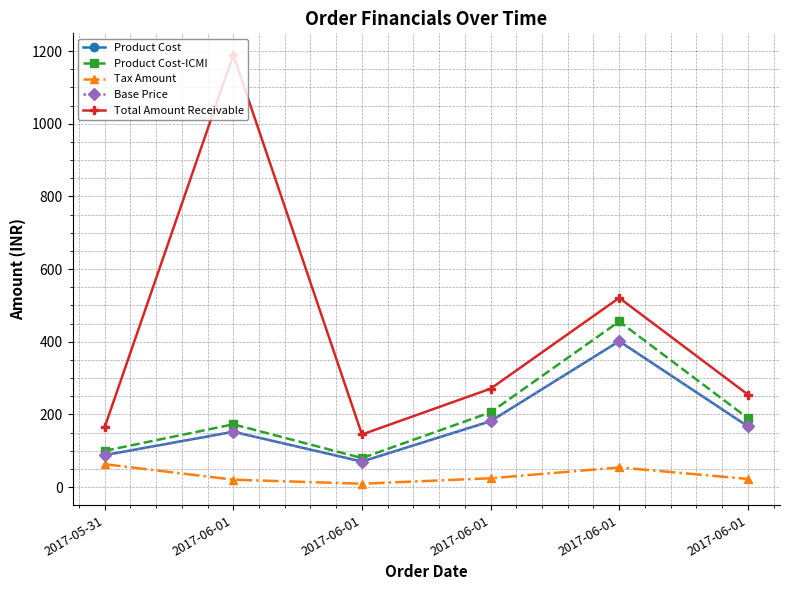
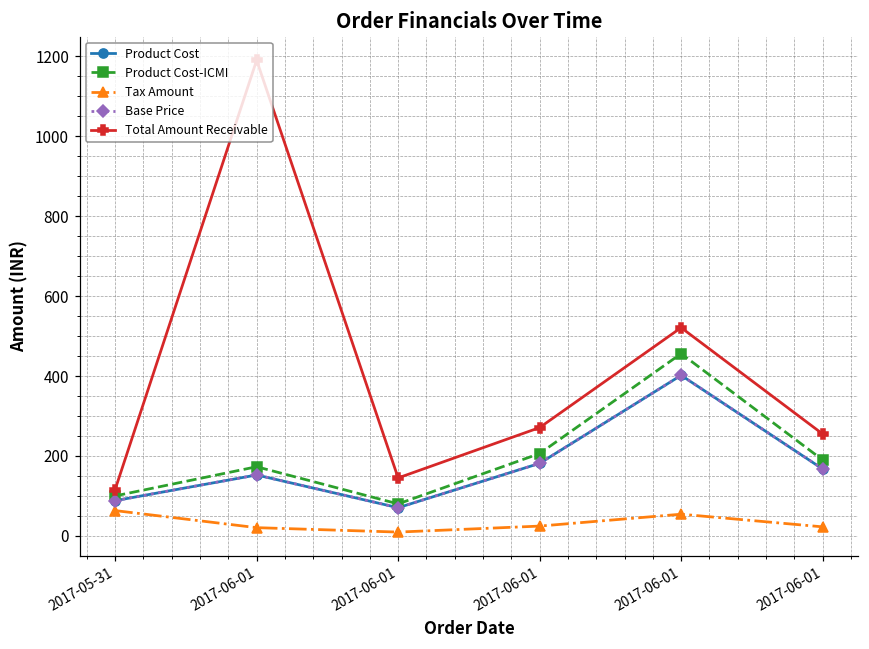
  {
    "Base Price": {
      "2017-05-31": 90
    },
    "Product Cost-ICMI": {
      "2017-05-31": 100
    },
    "Tax Amount": {
      "2017-05-31": 60
    },
    "Total Amount Receivable": {
-     "2017-05-31": 170
+     "2017-05-31": 120
    }
  }
